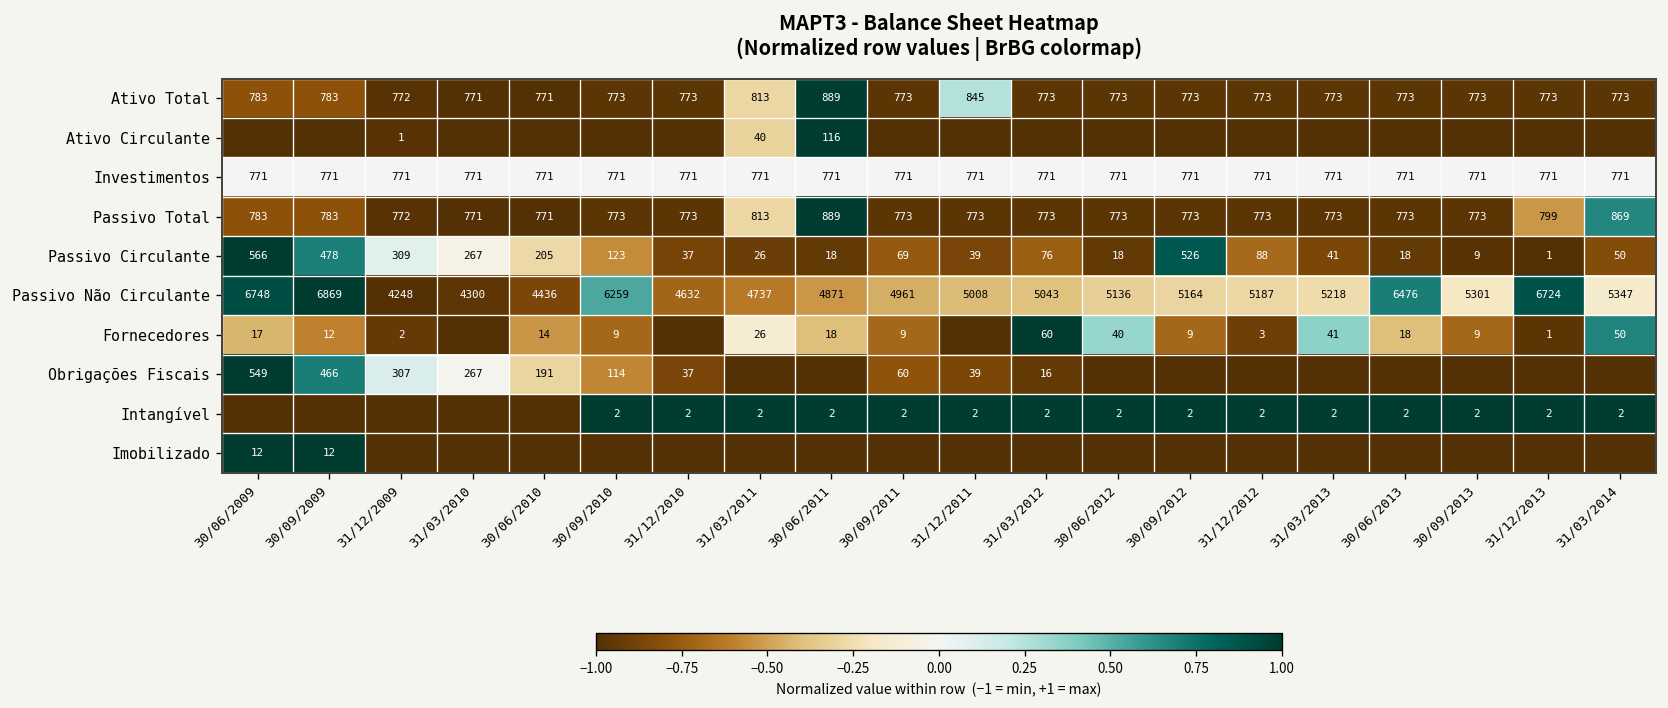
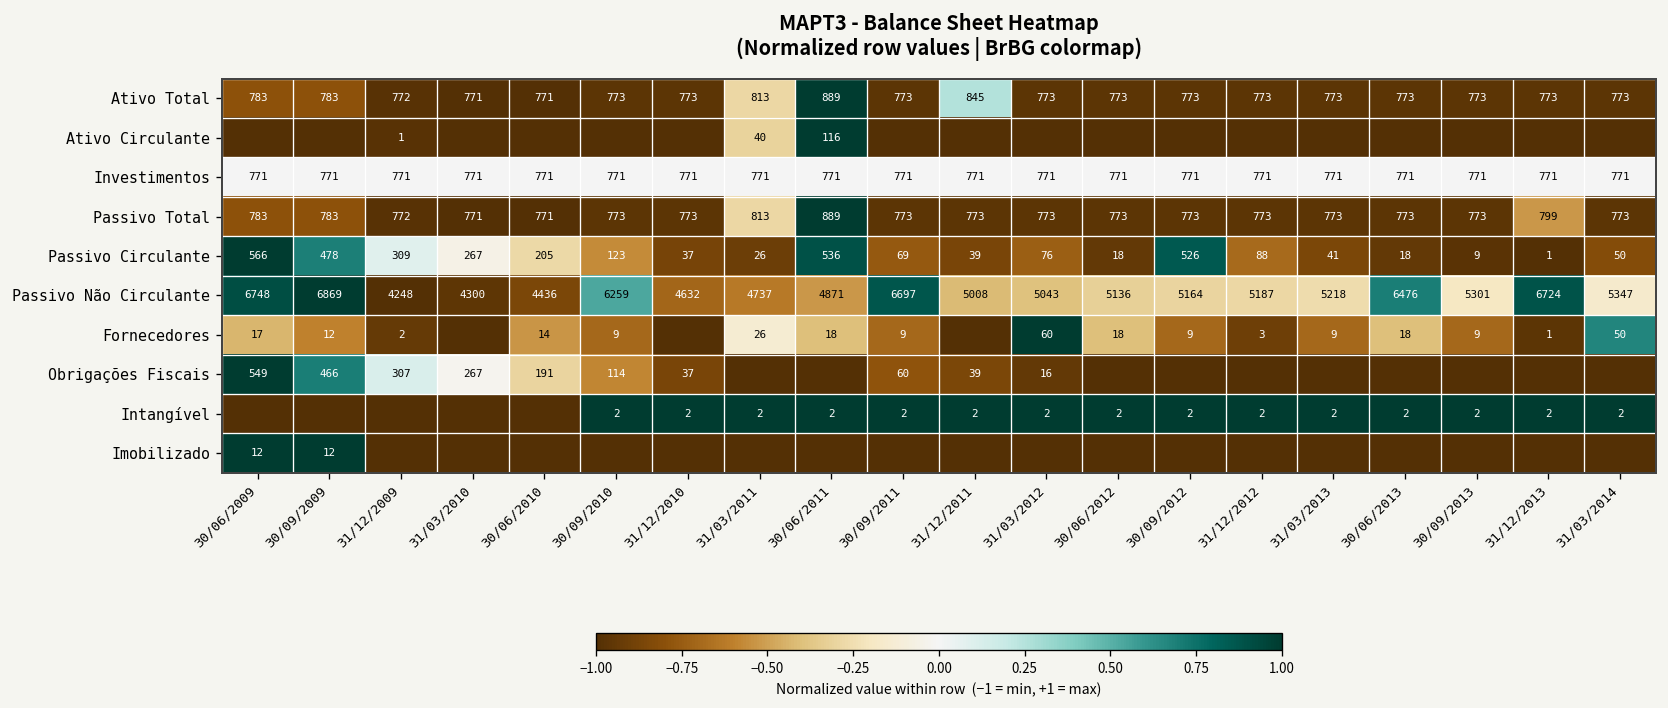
  {
    "Ativo Total": {
      "30/06/2009": 783,
      "30/09/2009": 783,
      "31/12/2009": 772,
      "31/03/2010": 771,
      "30/06/2010": 771,
      "30/09/2010": 773,
      "31/12/2010": 773,
      "31/03/2011": 813,
      "30/06/2011": 889,
      "30/09/2011": 773,
      "31/12/2011": 845,
      "31/03/2012": 773,
      "30/06/2012": 773,
      "30/09/2012": 773,
      "31/12/2012": 773,
      "31/03/2013": 773,
      "30/06/2013": 773,
      "30/09/2013": 773,
      "31/12/2013": 773,
      "31/03/2014": 773
    },
    "Ativo Circulante": {
      "31/12/2009": 1,
      "31/03/2011": 40,
      "30/06/2011": 116
    },
    "Investimentos": {
      "30/06/2009": 771,
      "30/09/2009": 771,
      "31/12/2009": 771,
      "31/03/2010": 771,
      "30/06/2010": 771,
      "30/09/2010": 771,
      "31/12/2010": 771,
      "31/03/2011": 771,
      "30/06/2011": 771,
      "30/09/2011": 771,
      "31/12/2011": 771,
      "31/03/2012": 771,
      "30/06/2012": 771,
      "30/09/2012": 771,
      "31/12/2012": 771,
      "31/03/2013": 771,
      "30/06/2013": 771,
      "30/09/2013": 771,
      "31/12/2013": 771,
      "31/03/2014": 771
    },
    "Passivo Total": {
      "30/06/2009": 783,
      "30/09/2009": 783,
      "31/12/2009": 772,
      "31/03/2010": 771,
      "30/06/2010": 771,
      "30/09/2010": 773,
      "31/12/2010": 773,
      "31/03/2011": 813,
      "30/06/2011": 889,
      "30/09/2011": 773,
      "31/12/2011": 773,
      "31/03/2012": 773,
      "30/06/2012": 773,
      "30/09/2012": 773,
      "31/12/2012": 773,
      "31/03/2013": 773,
      "30/06/2013": 773,
      "30/09/2013": 773,
      "31/12/2013": 799,
-     "31/03/2014": 869
+     "31/03/2014": 773
    },
    "Passivo Circulante": {
      "30/06/2009": 566,
      "30/09/2009": 478,
      "31/12/2009": 309,
      "31/03/2010": 267,
      "30/06/2010": 205,
      "30/09/2010": 123,
      "31/12/2010": 37,
      "31/03/2011": 26,
-     "30/06/2011": 18,
+     "30/06/2011": 536,
      "30/09/2011": 69,
      "31/12/2011": 39,
      "31/03/2012": 76,
      "30/06/2012": 18,
      "30/09/2012": 526,
      "31/12/2012": 88,
      "31/03/2013": 41,
      "30/06/2013": 18,
      "30/09/2013": 9,
      "31/12/2013": 1,
      "31/03/2014": 50
    },
    "Passivo Não Circulante": {
      "30/06/2009": 6748,
      "30/09/2009": 6869,
      "31/12/2009": 4248,
      "31/03/2010": 4300,
      "30/06/2010": 4436,
      "30/09/2010": 6259,
      "31/12/2010": 4632,
      "31/03/2011": 4737,
      "30/06/2011": 4871,
-     "30/09/2011": 4961,
+     "30/09/2011": 6697,
      "31/12/2011": 5008,
      "31/03/2012": 5043,
      "30/06/2012": 5136,
      "30/09/2012": 5164,
      "31/12/2012": 5187,
      "31/03/2013": 5218,
      "30/06/2013": 6476,
      "30/09/2013": 5301,
      "31/12/2013": 6724,
      "31/03/2014": 5347
    },
    "Fornecedores": {
      "30/06/2009": 17,
      "30/09/2009": 12,
      "31/12/2009": 2,
      "30/06/2010": 14,
      "30/09/2010": 9,
      "31/03/2011": 26,
      "30/06/2011": 18,
      "30/09/2011": 9,
      "31/03/2012": 60,
-     "30/06/2012": 40,
+     "30/06/2012": 18,
      "30/09/2012": 9,
      "31/12/2012": 3,
-     "31/03/2013": 41,
+     "31/03/2013": 9,
      "30/06/2013": 18,
      "30/09/2013": 9,
      "31/12/2013": 1,
      "31/03/2014": 50
    },
    "Obrigações Fiscais": {
      "30/06/2009": 549,
      "30/09/2009": 466,
      "31/12/2009": 307,
      "31/03/2010": 267,
      "30/06/2010": 191,
      "30/09/2010": 114,
      "31/12/2010": 37,
      "30/09/2011": 60,
      "31/12/2011": 39,
      "31/03/2012": 16
    },
    "Intangível": {
      "30/09/2010": 2,
      "31/12/2010": 2,
      "31/03/2011": 2,
      "30/06/2011": 2,
      "30/09/2011": 2,
      "31/12/2011": 2,
      "31/03/2012": 2,
      "30/06/2012": 2,
      "30/09/2012": 2,
      "31/12/2012": 2,
      "31/03/2013": 2,
      "30/06/2013": 2,
      "30/09/2013": 2,
      "31/12/2013": 2,
      "31/03/2014": 2
    },
    "Imobilizado": {
      "30/06/2009": 12,
      "30/09/2009": 12
    }
  }
